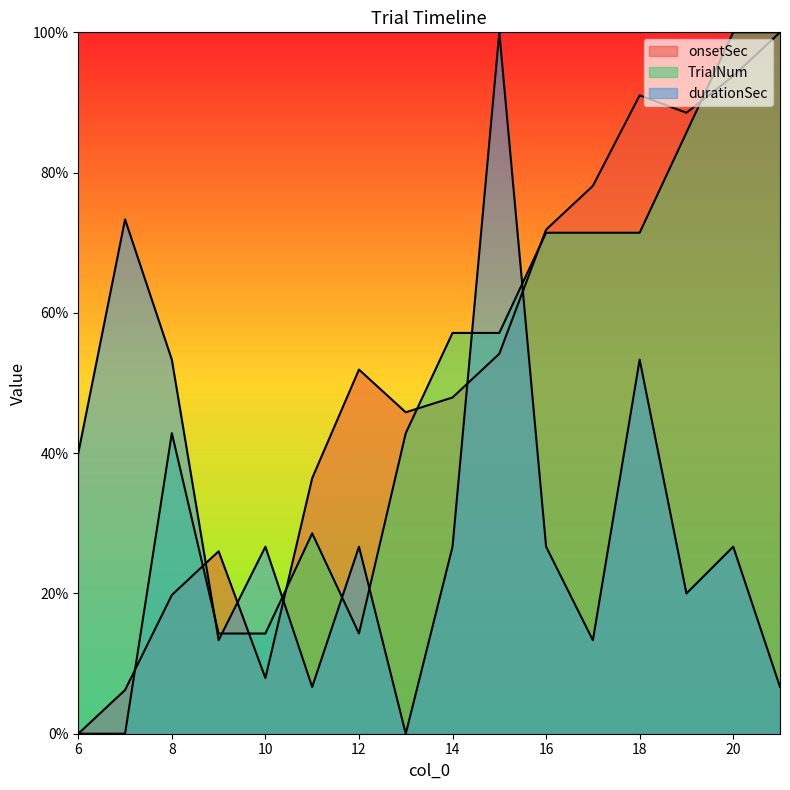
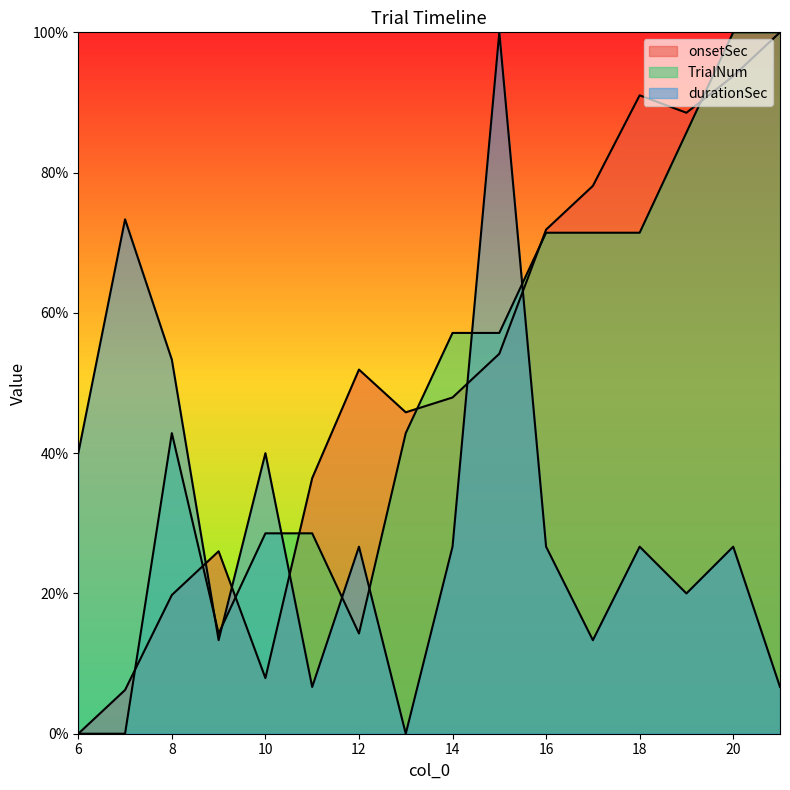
  {
    "onsetSec": {
      "8": "20%",
      "10": "8%",
      "12": "52%",
      "14": "48%",
      "16": "72%",
      "18": "91%"
    },
    "TrialNum": {
      "8": "43%",
-     "10": "14%",
+     "10": "29%",
      "12": "14%",
      "14": "57%",
      "16": "71%",
      "18": "71%",
      "20": "100%"
    },
    "durationSec": {
      "6": "40%",
      "8": "53%",
-     "10": "27%",
+     "10": "40%",
      "12": "27%",
      "14": "27%",
      "16": "27%",
-     "18": "53%",
+     "18": "27%",
      "20": "27%"
    }
  }
